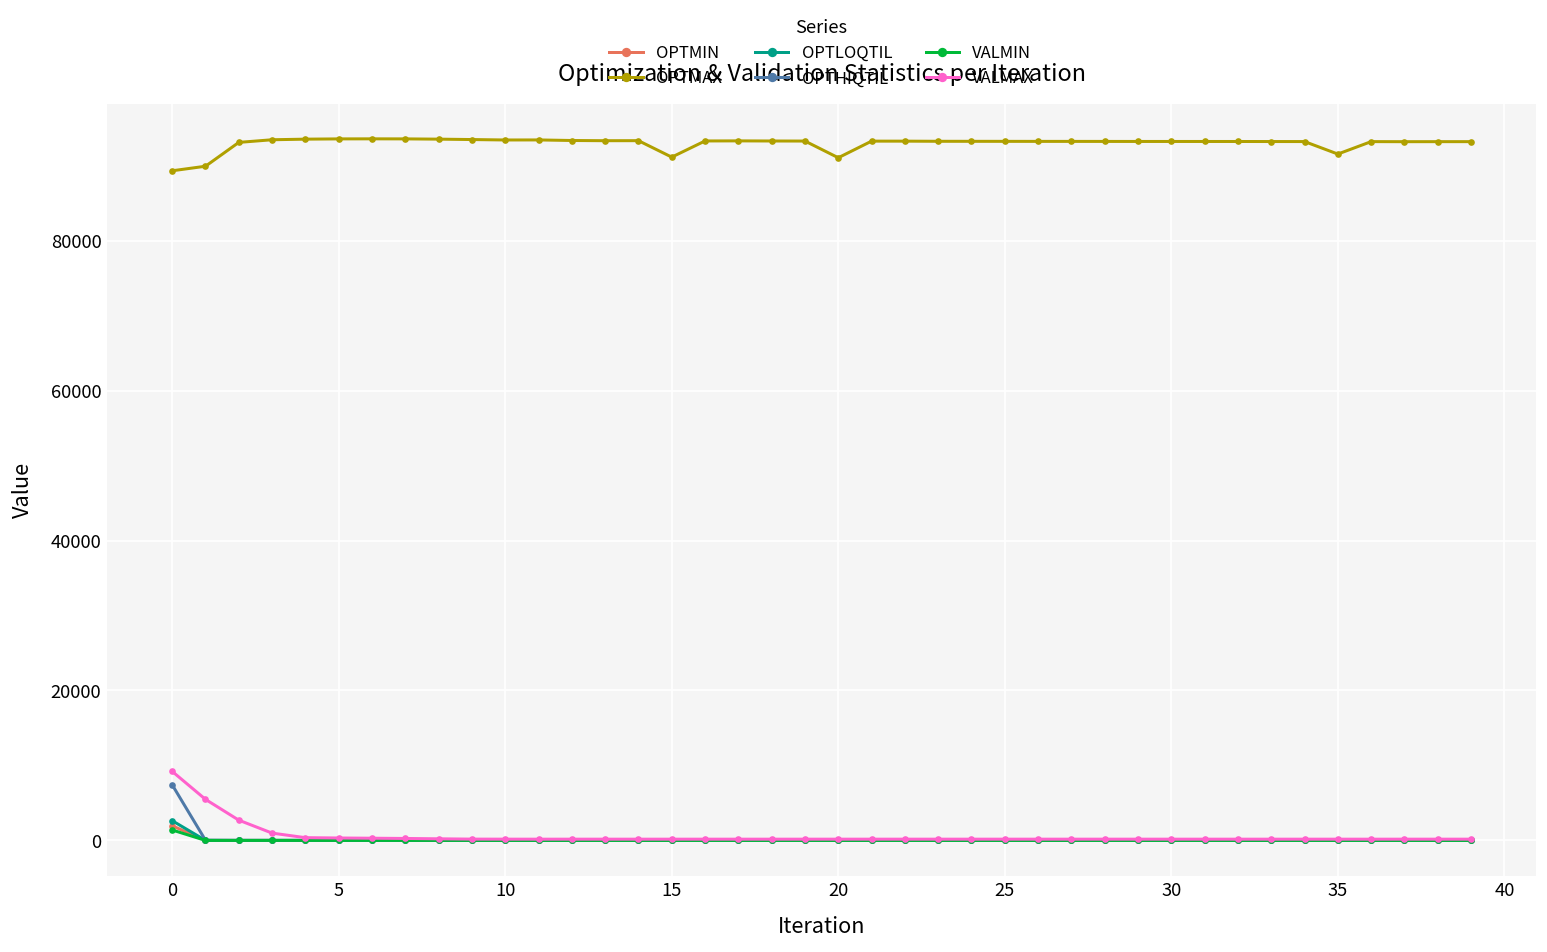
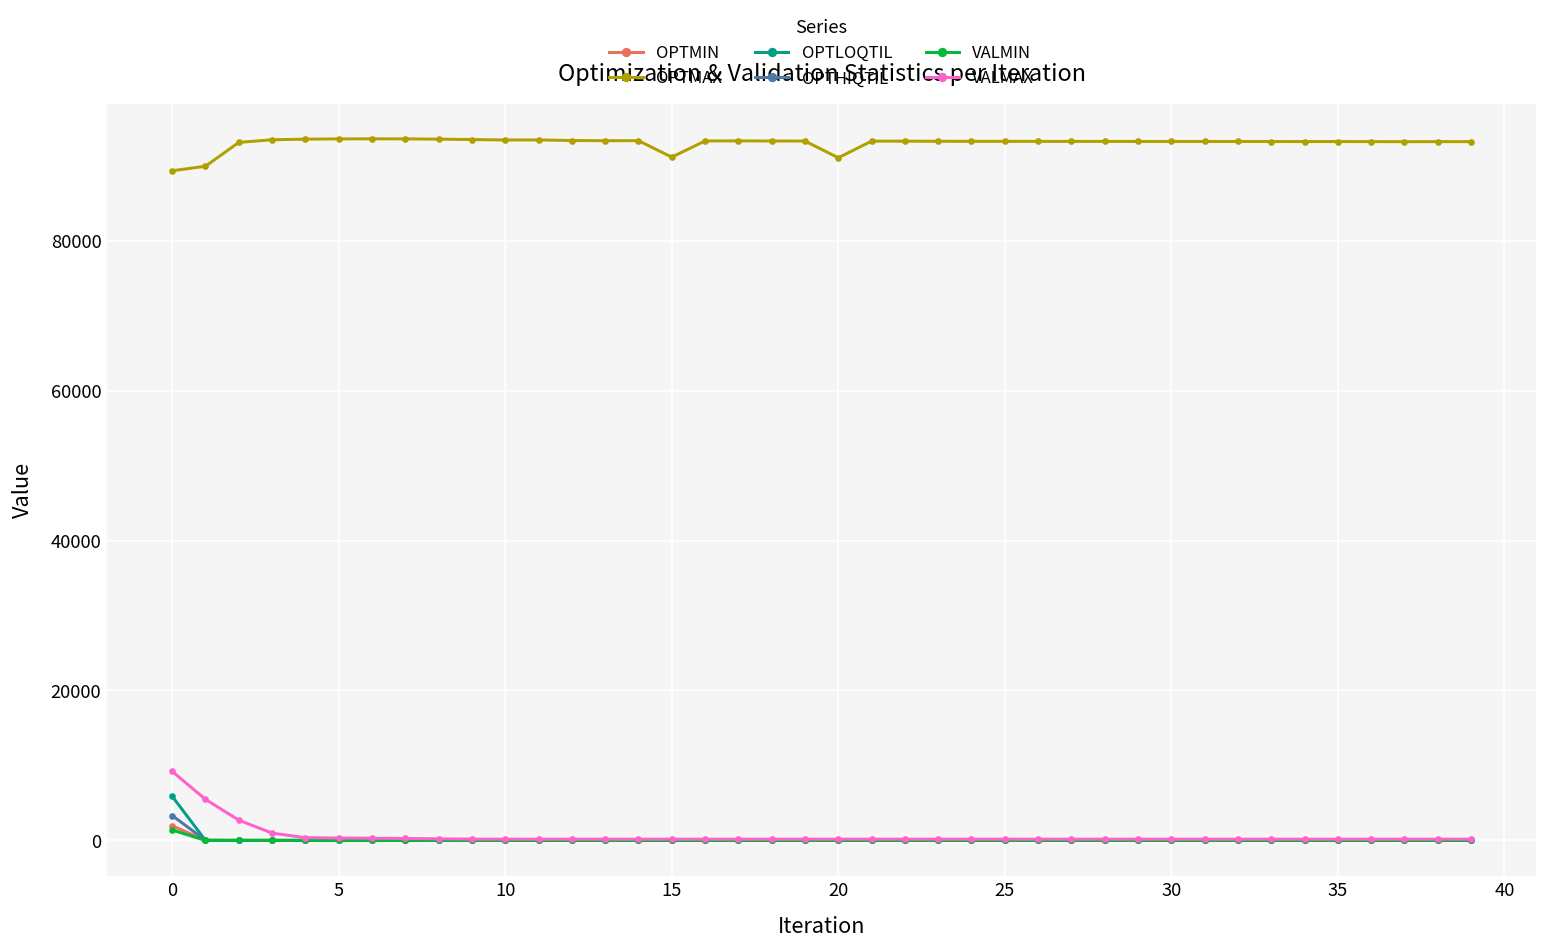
  {
    "OPTMIN": {
      "0": 2000
    },
    "OPTMAX": {
      "0": 89000,
      "5": 94000,
      "10": 93000,
      "15": 91000,
      "20": 91000,
      "25": 93000,
      "30": 93000,
-     "35": 92000
+     "35": 93000
    },
    "OPTLOQTIL": {
-     "0": 3000
+     "0": 6000
    },
    "OPTHIQTIL": {
-     "0": 7000
+     "0": 3000
    },
    "VALMIN": {
      "0": 1000
    },
    "VALMAX": {
      "0": 9000
    }
  }
